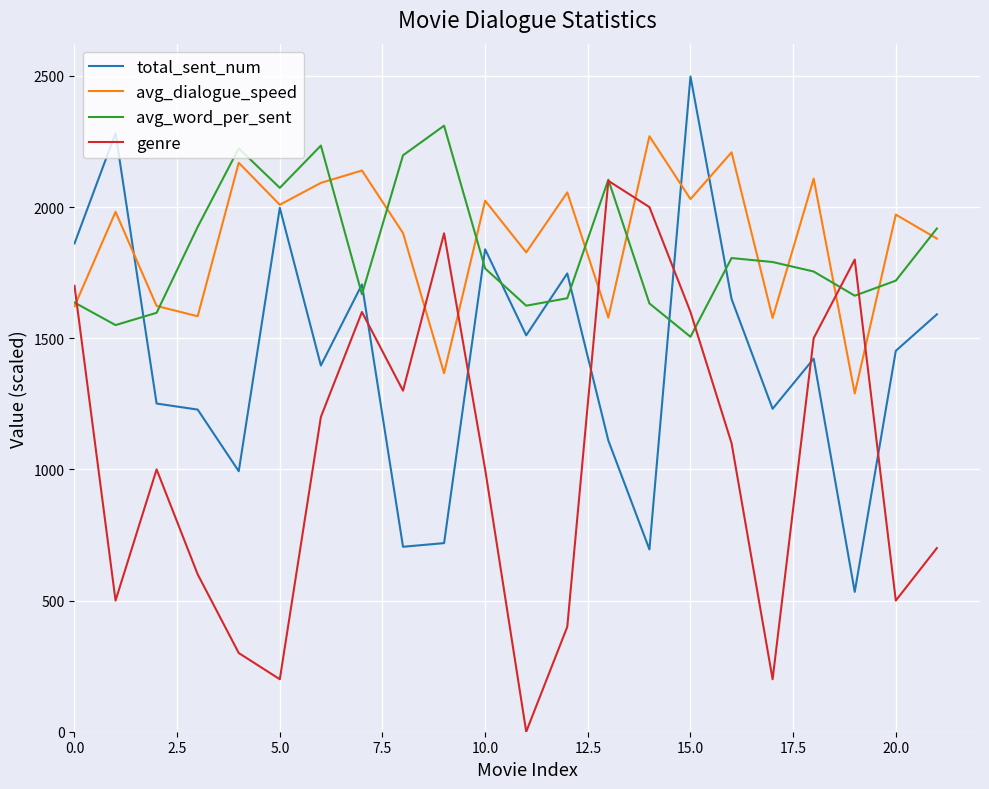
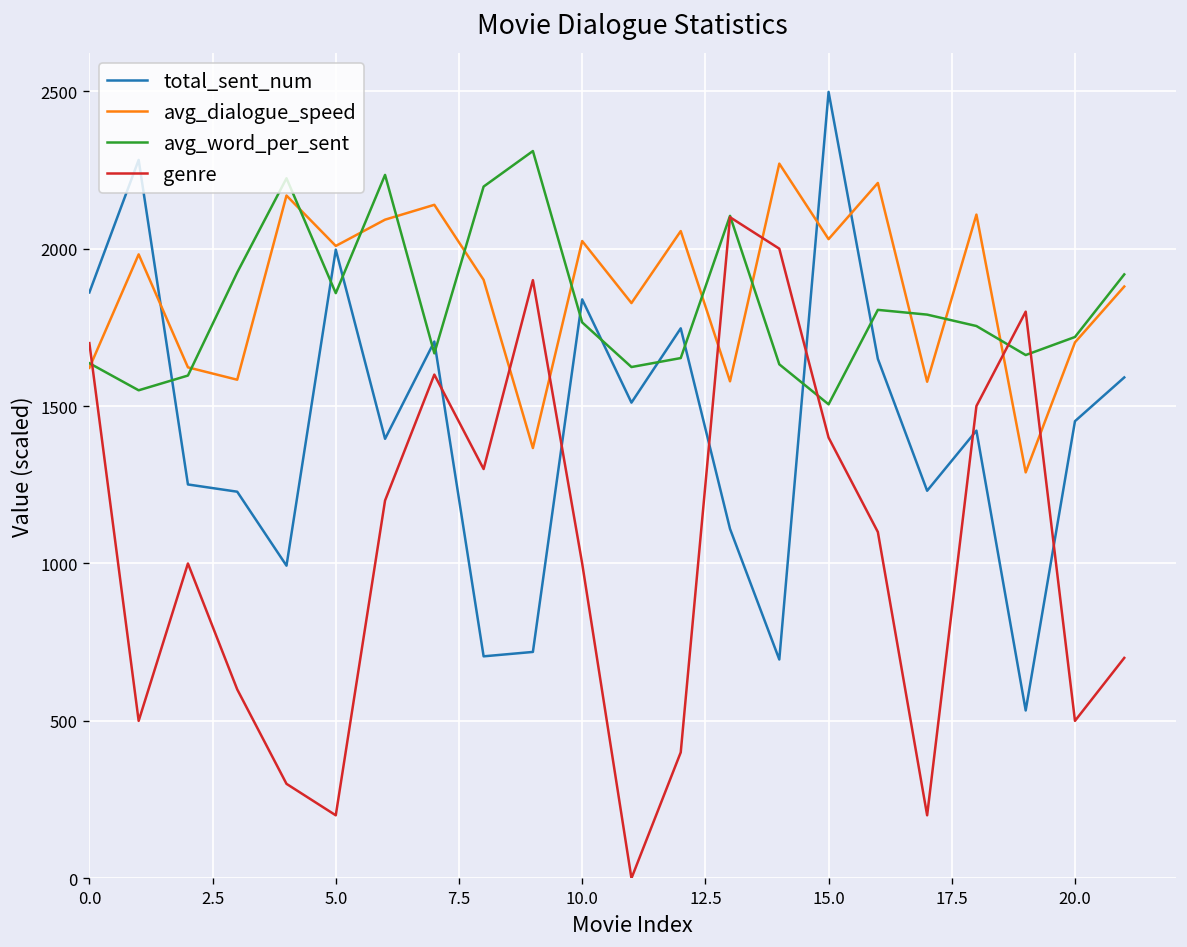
  {
    "total_sent_num": {
      "0.0": 1860,
      "5.0": 2000,
      "10.0": 1840,
      "15.0": 2500,
      "20.0": 1450
    },
    "avg_dialogue_speed": {
      "0.0": 1620,
      "5.0": 2010,
      "10.0": 2020,
      "15.0": 2030,
-     "20.0": 1970
+     "20.0": 1700
    },
    "avg_word_per_sent": {
      "0.0": 1640,
-     "5.0": 2070,
+     "5.0": 1860,
      "10.0": 1770,
      "15.0": 1510,
      "20.0": 1720
    },
    "genre": {
      "0.0": 1700,
      "5.0": 200,
      "10.0": 1000,
-     "15.0": 1600,
+     "15.0": 1400,
      "20.0": 500
    }
  }
